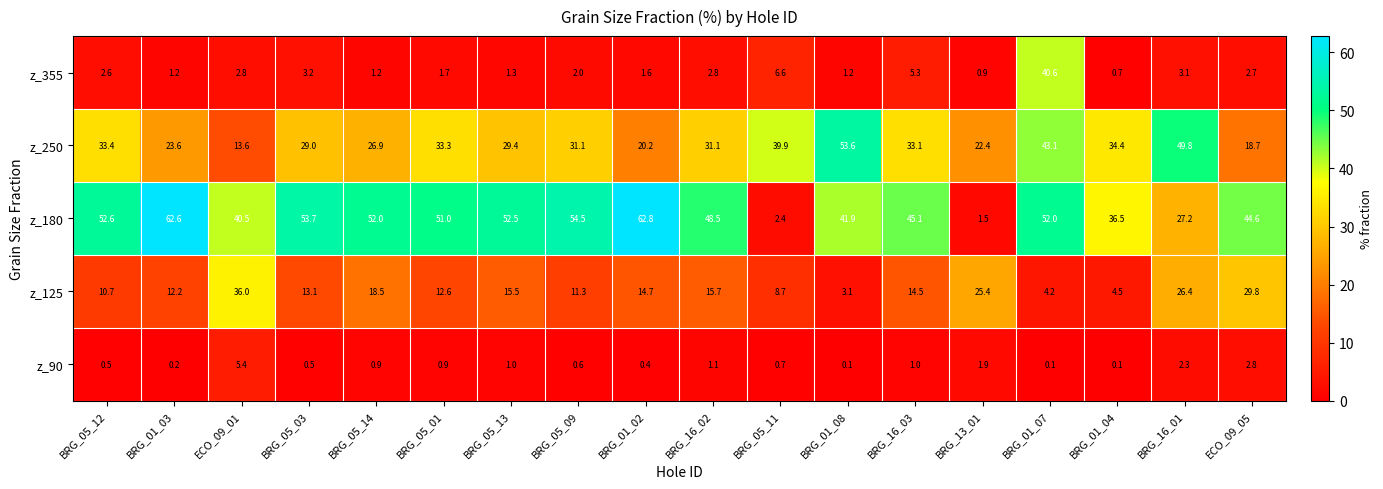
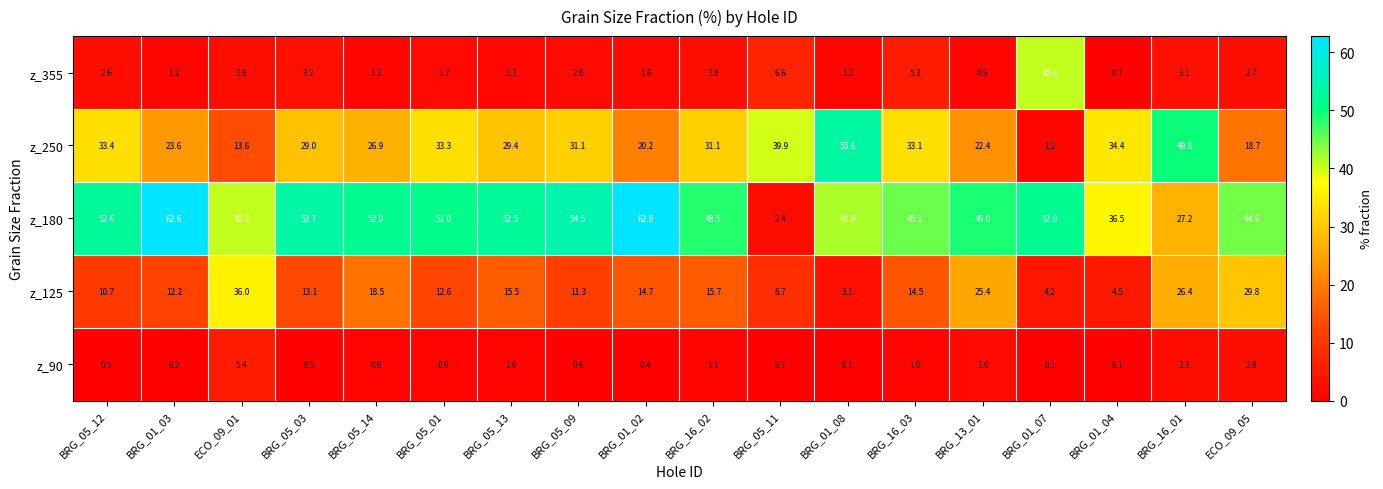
  {
    "z_355": {
      "BRG_05_12": 2.6,
      "BRG_01_03": 1.2,
      "ECO_09_01": 2.8,
      "BRG_05_03": 3.2,
      "BRG_05_14": 1.2,
      "BRG_05_01": 1.7,
      "BRG_05_13": 1.3,
      "BRG_05_09": 2.0,
      "BRG_01_02": 1.6,
      "BRG_16_02": 2.8,
      "BRG_05_11": 6.6,
      "BRG_01_08": 1.2,
      "BRG_16_03": 5.3,
      "BRG_13_01": 0.9,
      "BRG_01_07": 40.6,
      "BRG_01_04": 0.7,
      "BRG_16_01": 3.1,
      "ECO_09_05": 2.7
    },
    "z_250": {
      "BRG_05_12": 33.4,
      "BRG_01_03": 23.6,
      "ECO_09_01": 13.6,
      "BRG_05_03": 29.0,
      "BRG_05_14": 26.9,
      "BRG_05_01": 33.3,
      "BRG_05_13": 29.4,
      "BRG_05_09": 31.1,
      "BRG_01_02": 20.2,
      "BRG_16_02": 31.1,
      "BRG_05_11": 39.9,
      "BRG_01_08": 53.6,
      "BRG_16_03": 33.1,
      "BRG_13_01": 22.4,
-     "BRG_01_07": 43.1,
+     "BRG_01_07": 1.2,
      "BRG_01_04": 34.4,
      "BRG_16_01": 49.8,
      "ECO_09_05": 18.7
    },
    "z_180": {
      "BRG_05_12": 52.6,
      "BRG_01_03": 62.6,
      "ECO_09_01": 40.5,
      "BRG_05_03": 53.7,
      "BRG_05_14": 52.0,
      "BRG_05_01": 51.0,
      "BRG_05_13": 52.5,
      "BRG_05_09": 54.5,
      "BRG_01_02": 62.8,
      "BRG_16_02": 48.5,
      "BRG_05_11": 2.4,
      "BRG_01_08": 41.9,
      "BRG_16_03": 45.1,
-     "BRG_13_01": 1.5,
+     "BRG_13_01": 49.0,
      "BRG_01_07": 52.0,
      "BRG_01_04": 36.5,
      "BRG_16_01": 27.2,
      "ECO_09_05": 44.6
    },
    "z_125": {
      "BRG_05_12": 10.7,
      "BRG_01_03": 12.2,
      "ECO_09_01": 36.0,
      "BRG_05_03": 13.1,
      "BRG_05_14": 18.5,
      "BRG_05_01": 12.6,
      "BRG_05_13": 15.5,
      "BRG_05_09": 11.3,
      "BRG_01_02": 14.7,
      "BRG_16_02": 15.7,
      "BRG_05_11": 8.7,
      "BRG_01_08": 3.1,
      "BRG_16_03": 14.5,
      "BRG_13_01": 25.4,
      "BRG_01_07": 4.2,
      "BRG_01_04": 4.5,
      "BRG_16_01": 26.4,
      "ECO_09_05": 29.8
    },
    "z_90": {
      "BRG_05_12": 0.5,
      "BRG_01_03": 0.2,
      "ECO_09_01": 5.4,
      "BRG_05_03": 0.5,
      "BRG_05_14": 0.9,
      "BRG_05_01": 0.9,
      "BRG_05_13": 1.0,
      "BRG_05_09": 0.6,
      "BRG_01_02": 0.4,
      "BRG_16_02": 1.1,
      "BRG_05_11": 0.7,
      "BRG_01_08": 0.1,
      "BRG_16_03": 1.0,
      "BRG_13_01": 1.9,
      "BRG_01_07": 0.1,
      "BRG_01_04": 0.1,
      "BRG_16_01": 2.3,
      "ECO_09_05": 2.8
    }
  }
